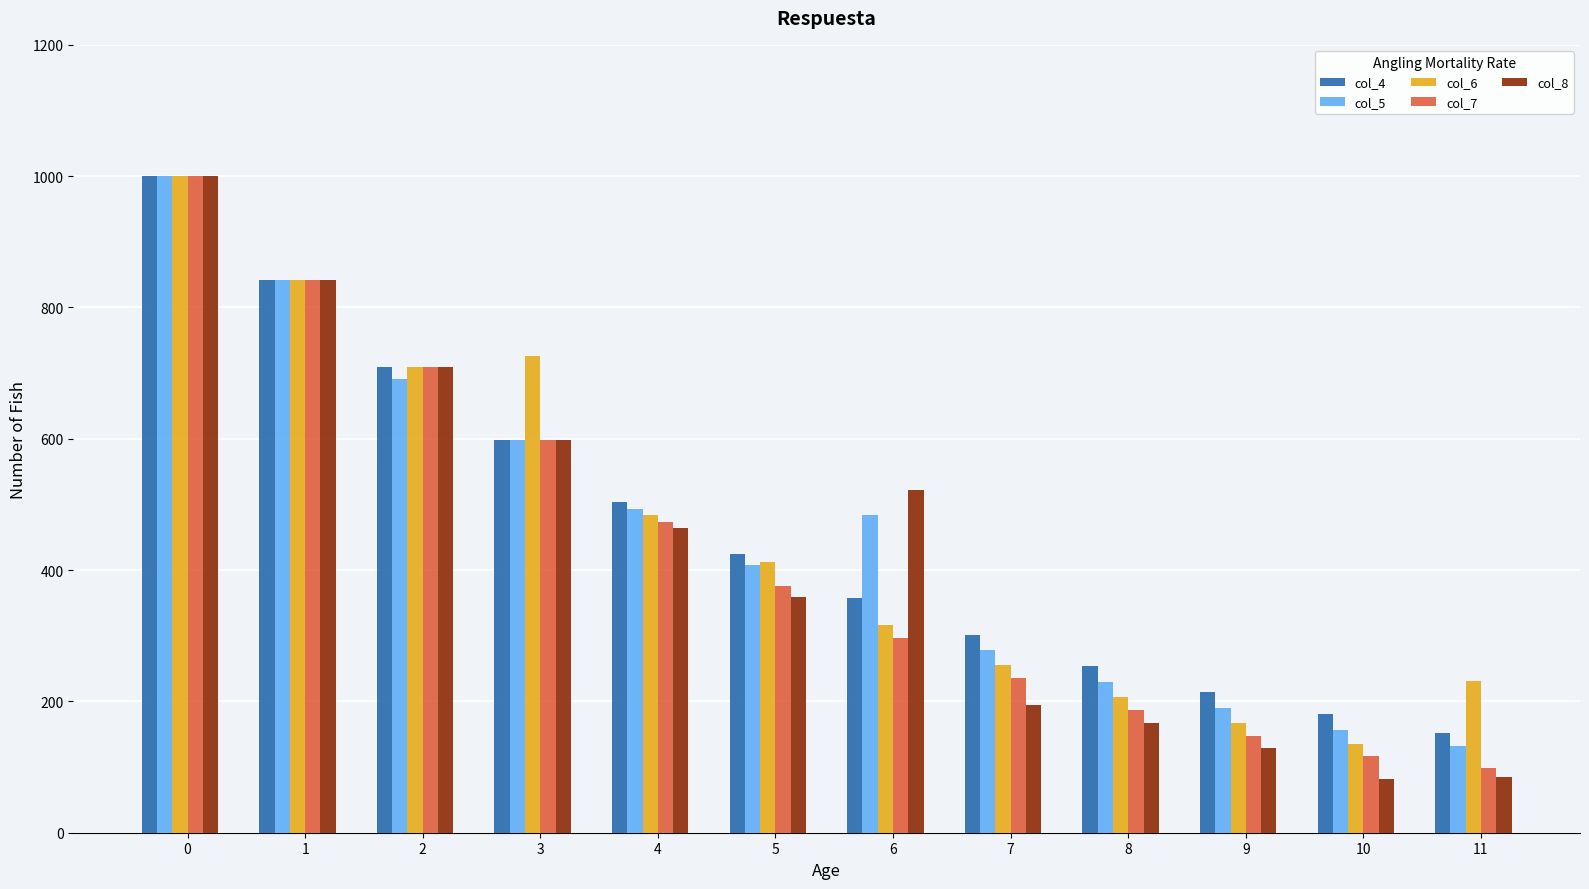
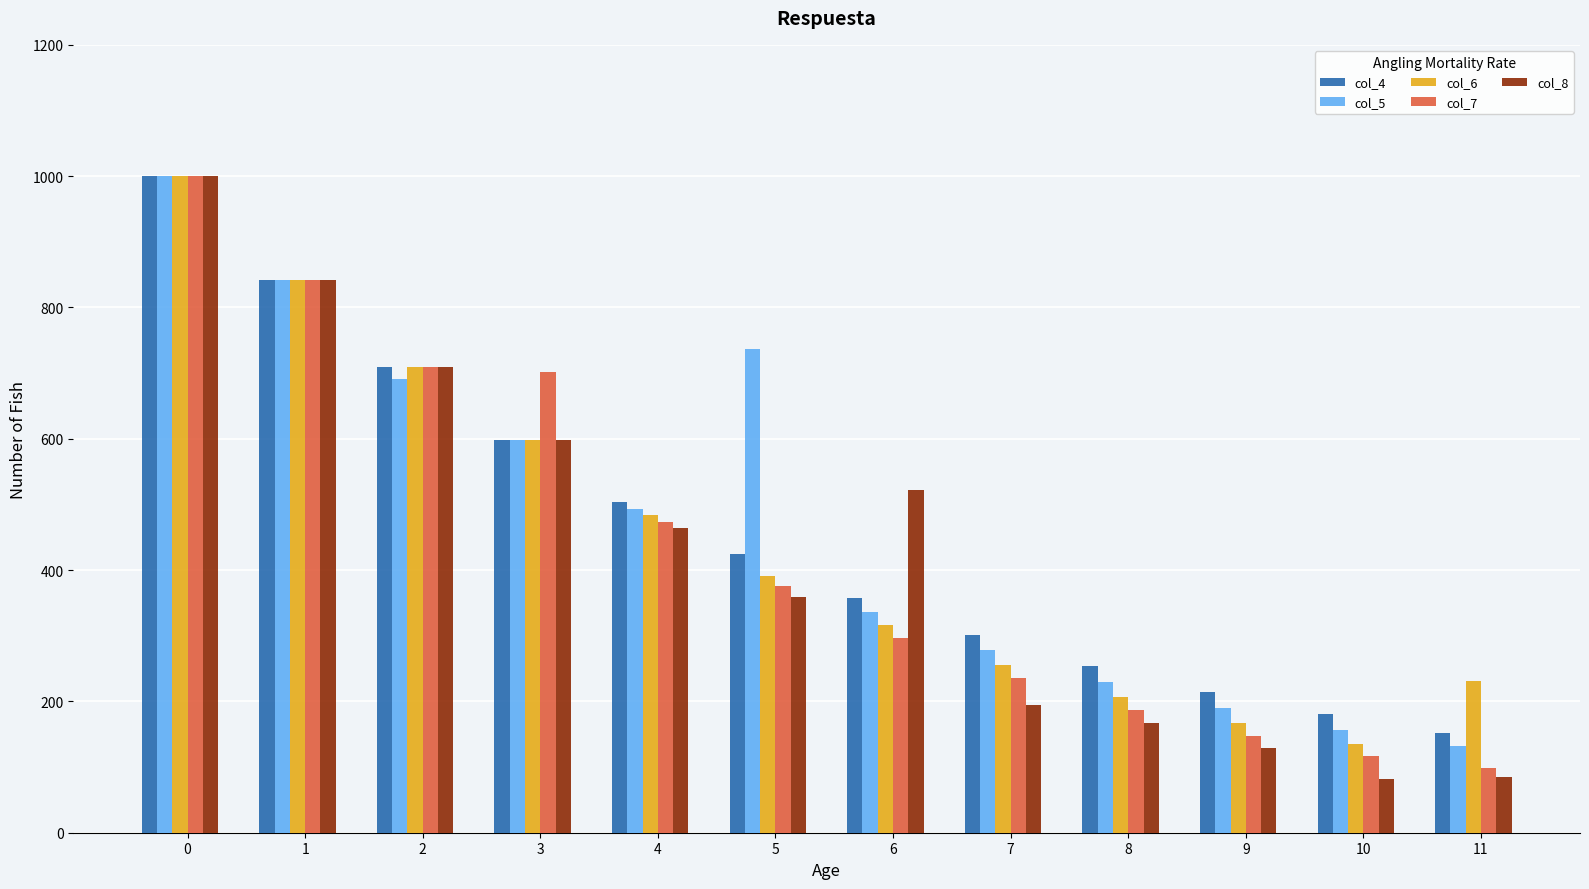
  {
    "col_4": {
      "0": 1000,
      "1": 840,
      "2": 710,
      "3": 600,
      "4": 500,
      "5": 420,
      "6": 360,
      "7": 300,
      "8": 250,
      "9": 210,
      "10": 180,
      "11": 150
    },
    "col_5": {
      "0": 1000,
      "1": 840,
      "2": 690,
      "3": 600,
      "4": 490,
-     "5": 410,
-     "6": 480,
+     "5": 740,
+     "6": 340,
      "7": 280,
      "8": 230,
      "9": 190,
      "10": 160,
      "11": 130
    },
    "col_6": {
      "0": 1000,
      "1": 840,
      "2": 710,
-     "3": 730,
+     "3": 600,
      "4": 480,
-     "5": 410,
+     "5": 390,
      "6": 320,
      "7": 260,
      "8": 210,
      "9": 170,
      "10": 140,
      "11": 230
    },
    "col_7": {
      "0": 1000,
      "1": 840,
      "2": 710,
-     "3": 600,
+     "3": 700,
      "4": 470,
      "5": 380,
      "6": 300,
      "7": 240,
      "8": 190,
      "9": 150,
      "10": 120,
      "11": 100
    },
    "col_8": {
      "0": 1000,
      "1": 840,
      "2": 710,
      "3": 600,
      "4": 460,
      "5": 360,
      "6": 520,
      "7": 190,
      "8": 170,
      "9": 130,
      "10": 80,
      "11": 80
    }
  }
